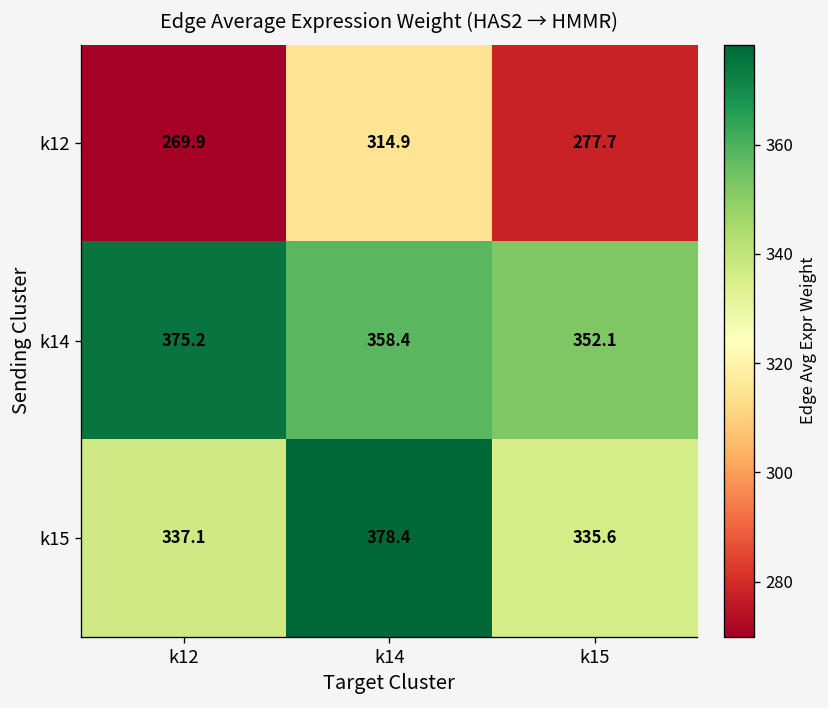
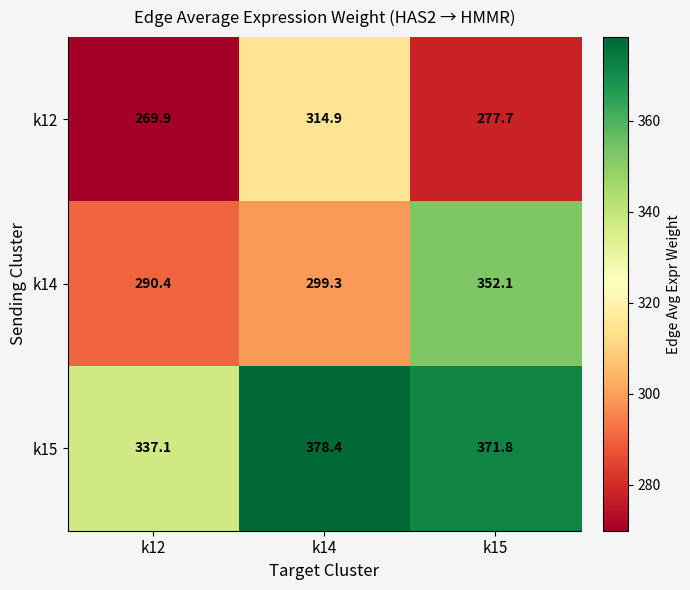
  {
    "k12": {
      "k12": 269.9,
      "k14": 314.9,
      "k15": 277.7
    },
    "k14": {
-     "k12": 375.2,
-     "k14": 358.4,
+     "k12": 290.4,
+     "k14": 299.3,
      "k15": 352.1
    },
    "k15": {
      "k12": 337.1,
      "k14": 378.4,
-     "k15": 335.6
+     "k15": 371.8
    }
  }
